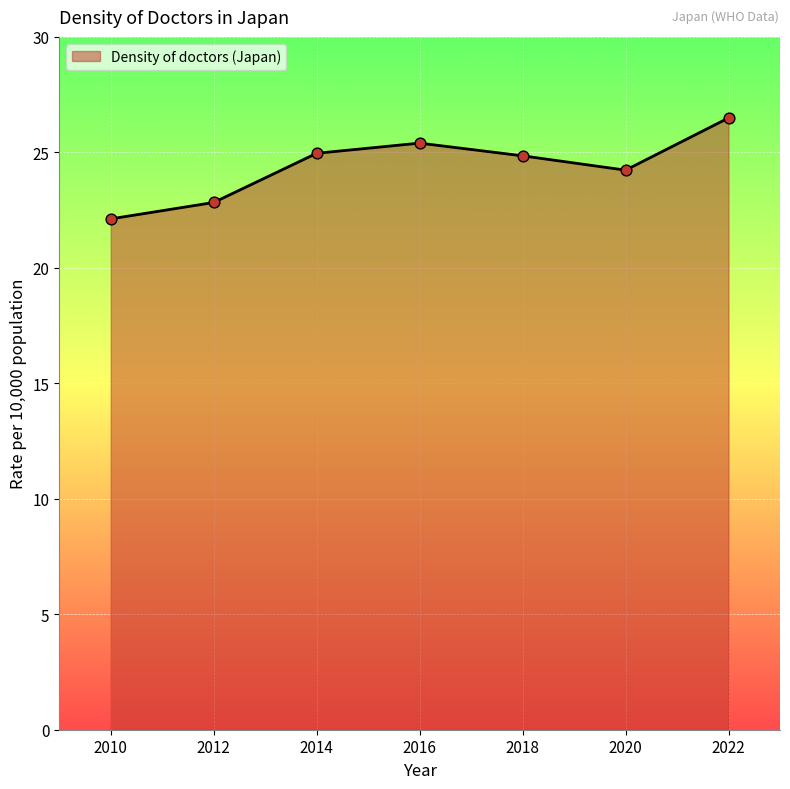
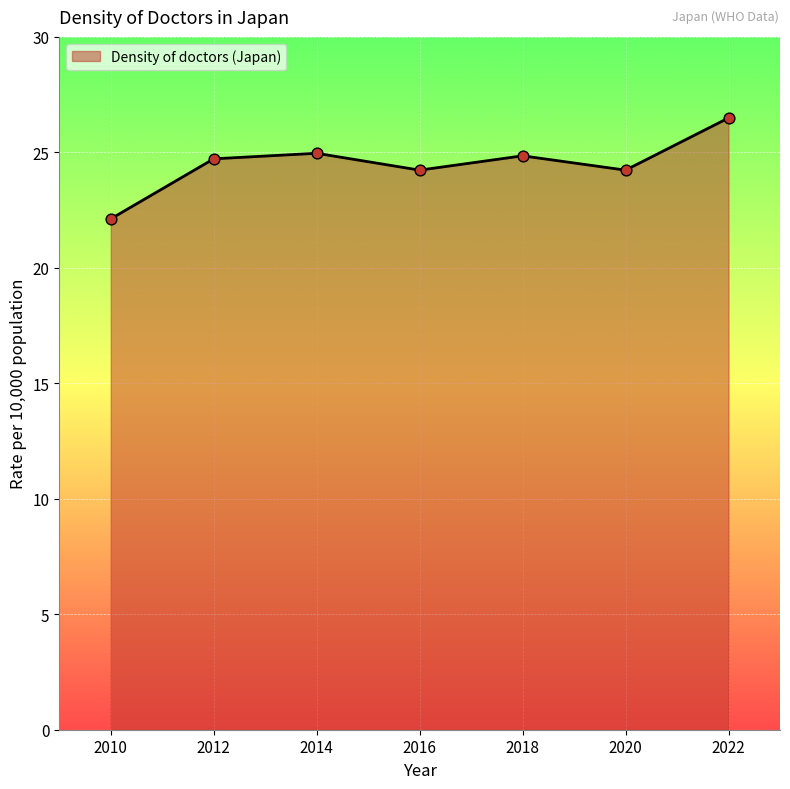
  {
    "2010": 22.1,
-   "2012": 22.8,
+   "2012": 24.7,
    "2014": 25.0,
-   "2016": 25.4,
+   "2016": 24.2,
    "2018": 24.9,
    "2020": 24.2,
    "2022": 26.5
  }
